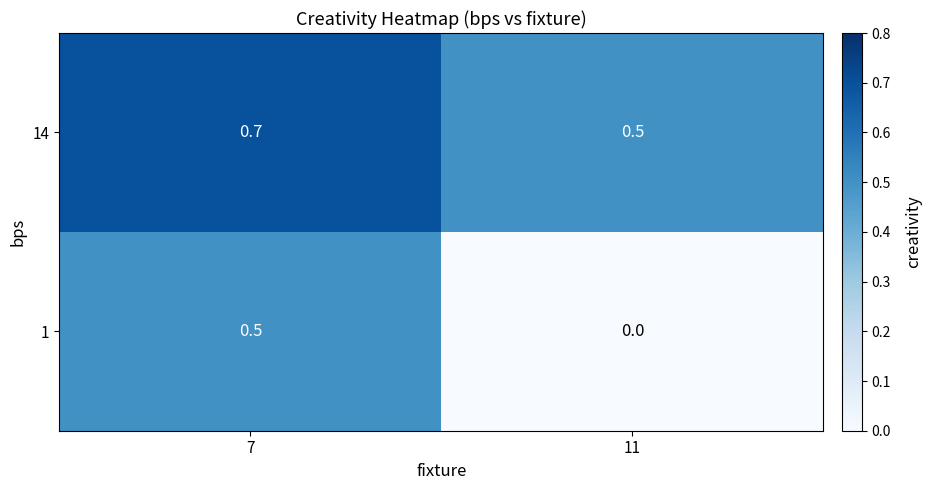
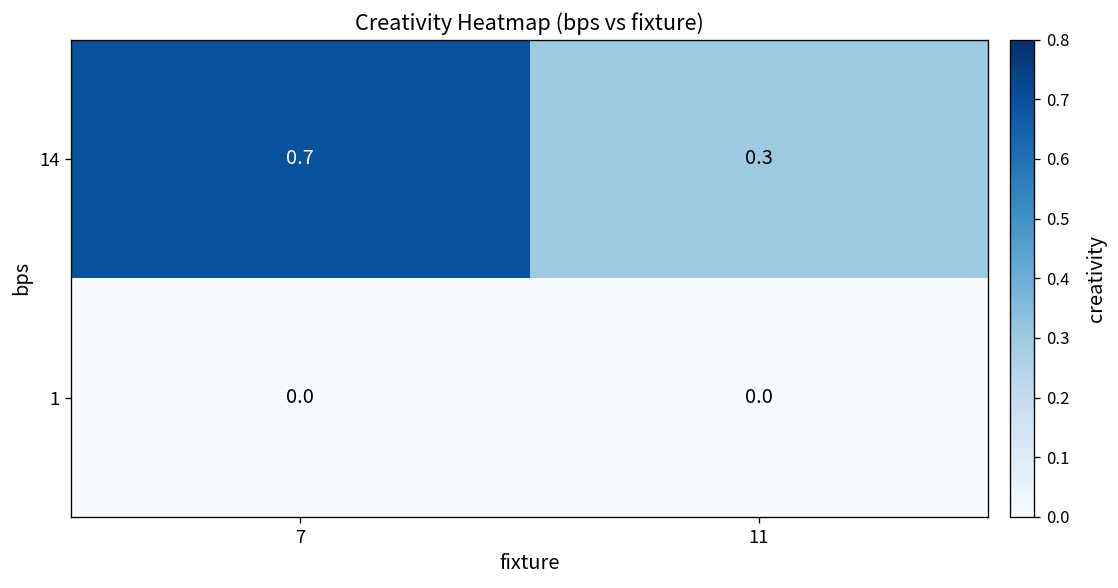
  {
    "14": {
      "7": 0.7,
-     "11": 0.5
+     "11": 0.3
    },
    "1": {
-     "7": 0.5,
+     "7": 0.0,
      "11": 0.0
    }
  }
